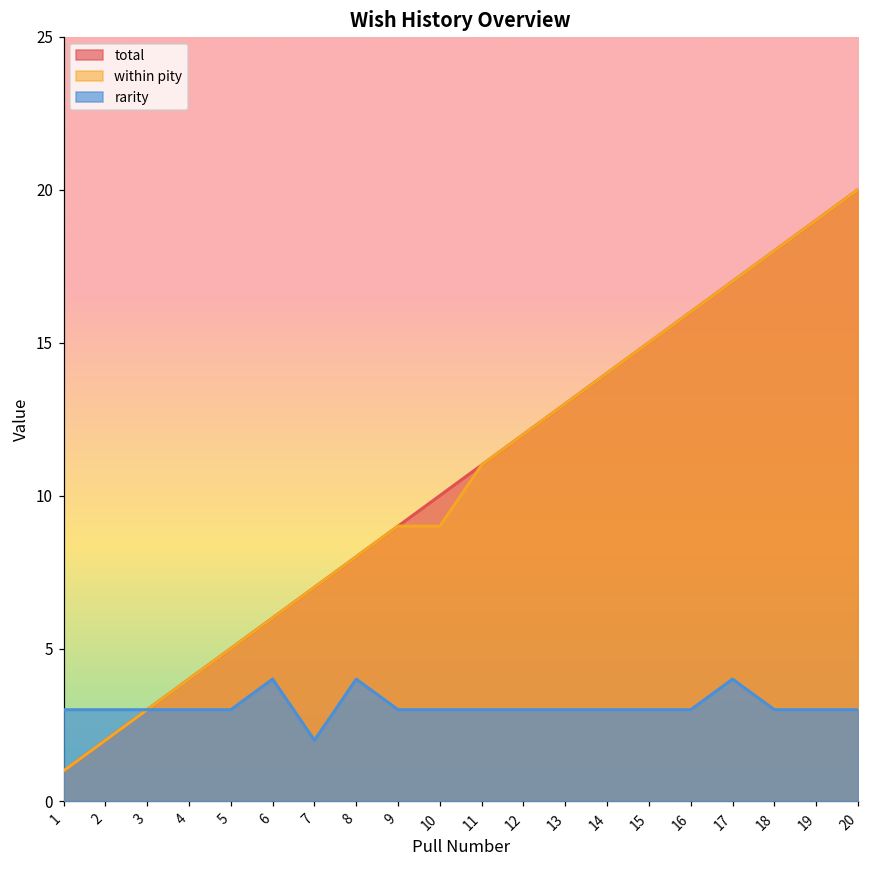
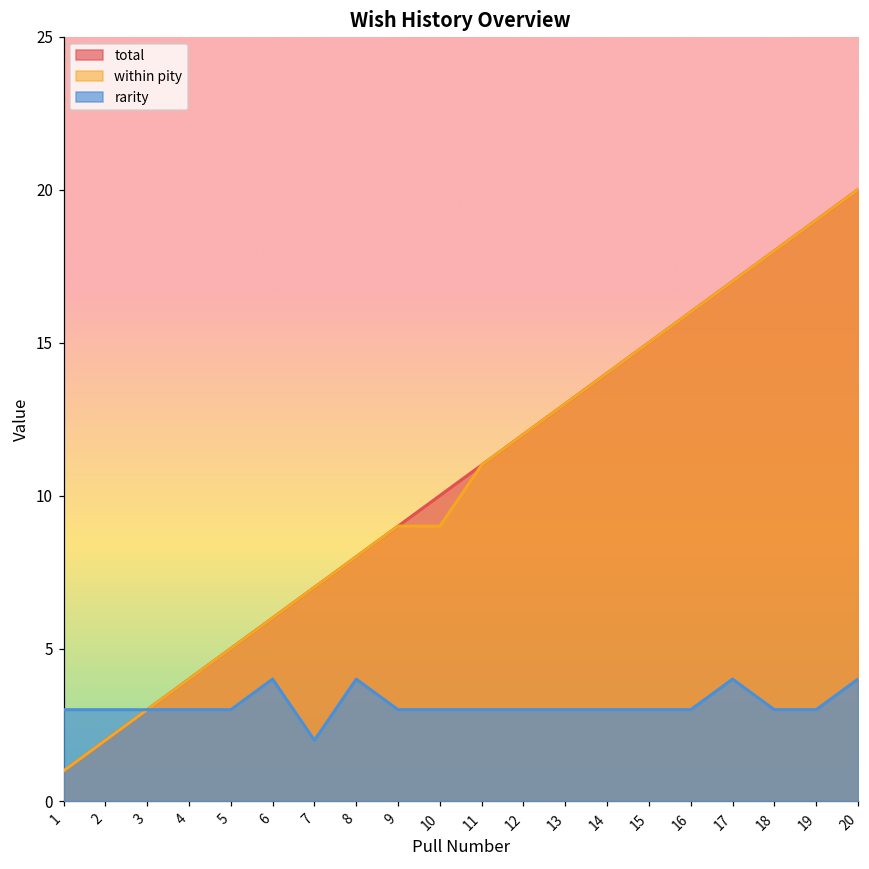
  {
    "total": {
      "10": 10
    },
    "within pity": {
      "10": 9
    },
    "rarity": {
      "1": 3,
      "2": 3,
      "4": 3,
      "5": 3,
      "6": 4,
      "7": 2,
      "8": 4,
      "9": 3,
      "10": 3,
      "11": 3,
      "12": 3,
      "13": 3,
      "14": 3,
      "15": 3,
      "16": 3,
      "17": 4,
      "18": 3,
      "19": 3,
-     "20": 3
+     "20": 4
    }
  }
